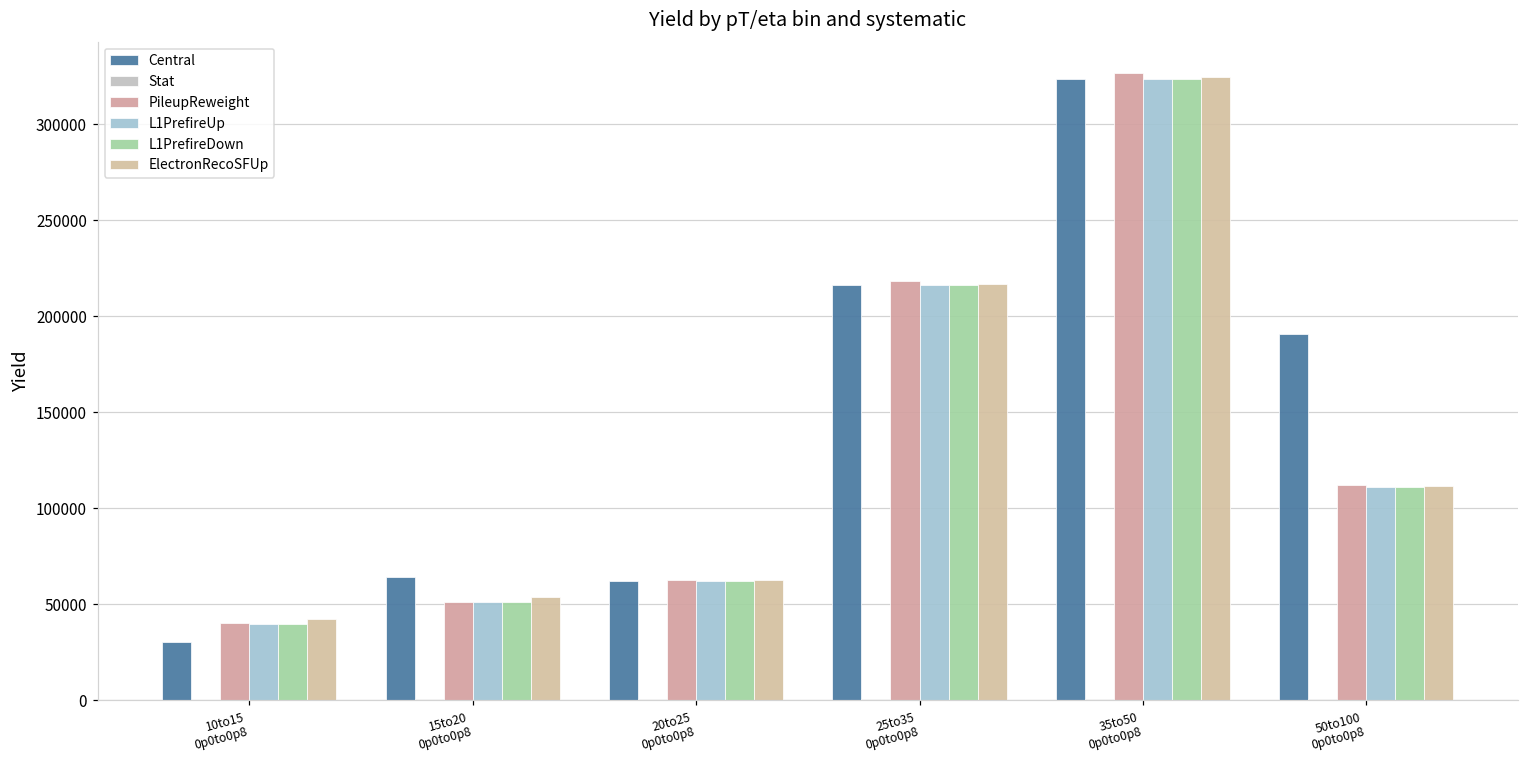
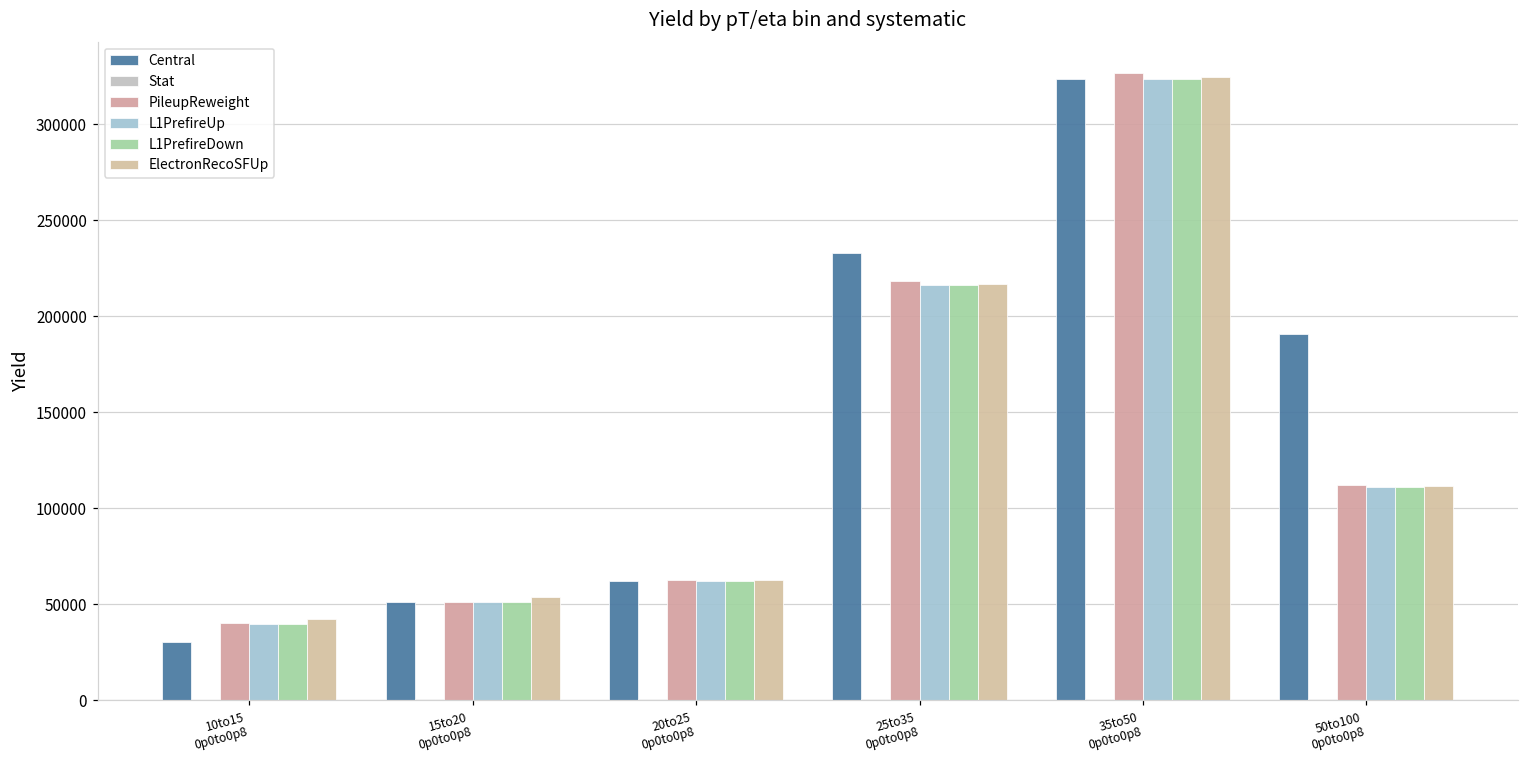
  {
    "Central": {
      "10to15 0p0to0p8": 30000,
-     "15to20 0p0to0p8": 64000,
+     "15to20 0p0to0p8": 51000,
      "20to25 0p0to0p8": 62000,
-     "25to35 0p0to0p8": 216000,
+     "25to35 0p0to0p8": 233000,
      "35to50 0p0to0p8": 323000,
      "50to100 0p0to0p8": 191000
    }
  }
